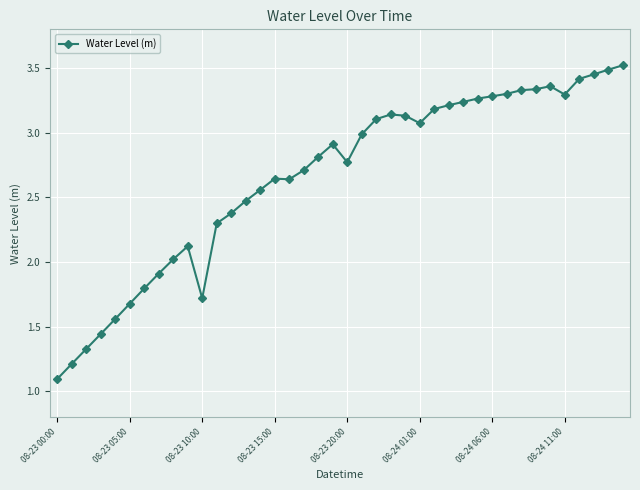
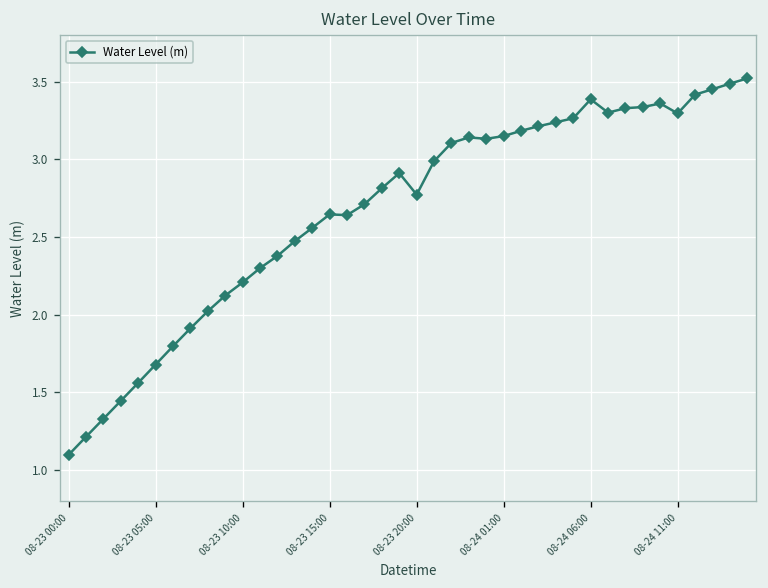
  {
    "08-23 00:00": 1.10,
    "08-23 05:00": 1.68,
-   "08-23 10:00": 1.72,
+   "08-23 10:00": 2.21,
    "08-23 15:00": 2.65,
    "08-23 20:00": 2.77,
-   "08-24 01:00": 3.07,
-   "08-24 06:00": 3.28,
+   "08-24 01:00": 3.15,
+   "08-24 06:00": 3.39,
    "08-24 11:00": 3.30
  }
